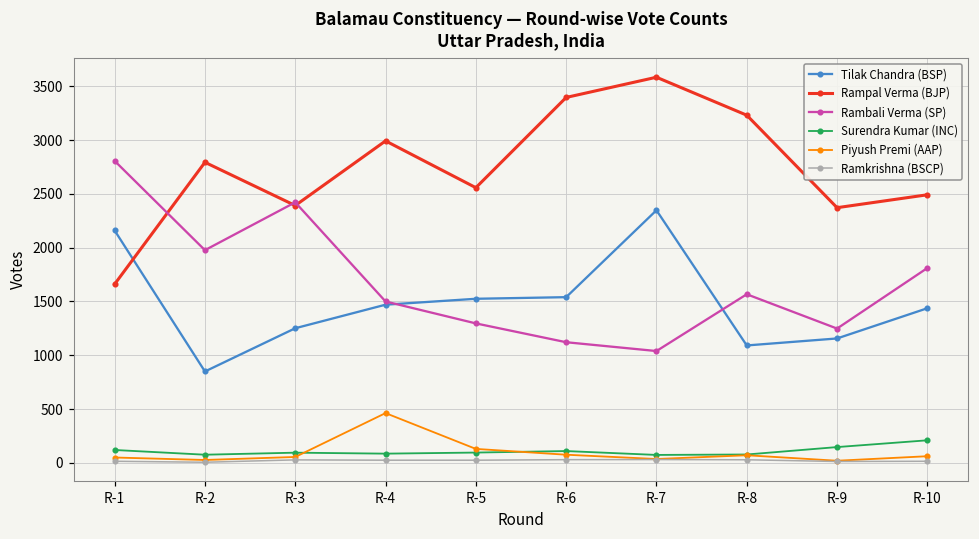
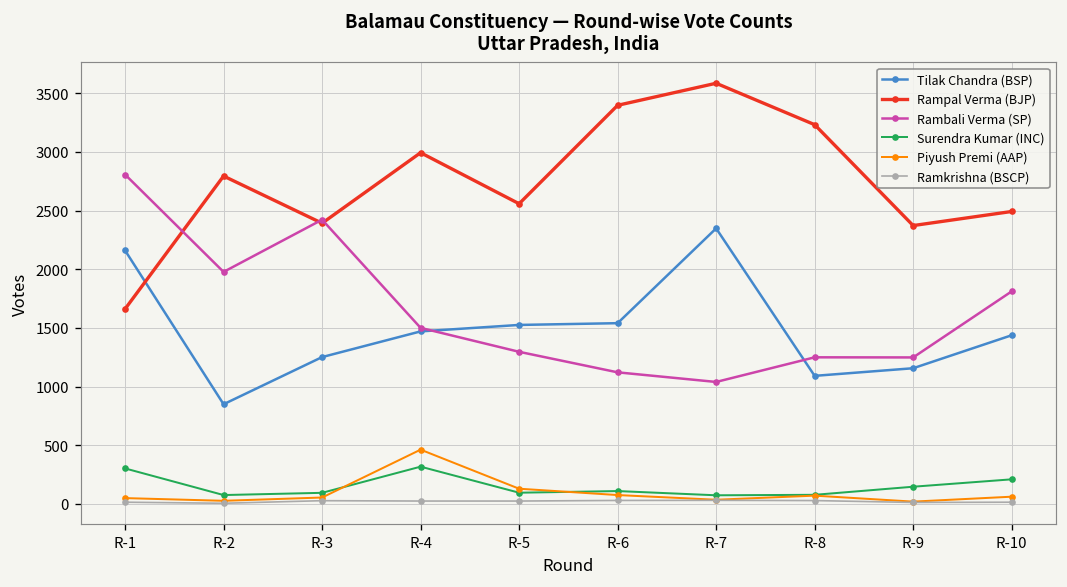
  {
    "Tilak Chandra (BSP)": {
      "R-1": 2200,
      "R-2": 800,
      "R-3": 1300,
      "R-4": 1500,
      "R-5": 1500,
      "R-6": 1500,
      "R-7": 2300,
      "R-8": 1100,
      "R-9": 1200,
      "R-10": 1400
    },
    "Rampal Verma (BJP)": {
      "R-1": 1700,
      "R-2": 2800,
      "R-3": 2400,
      "R-4": 3000,
      "R-5": 2600,
      "R-6": 3400,
      "R-7": 3600,
      "R-8": 3200,
      "R-9": 2400,
      "R-10": 2500
    },
    "Rambali Verma (SP)": {
      "R-1": 2800,
      "R-2": 2000,
      "R-3": 2400,
      "R-4": 1500,
      "R-5": 1300,
      "R-6": 1100,
      "R-7": 1000,
-     "R-8": 1600,
+     "R-8": 1200,
      "R-9": 1200,
      "R-10": 1800
    },
    "Surendra Kumar (INC)": {
-     "R-1": 100,
+     "R-1": 300,
      "R-2": 100,
      "R-3": 100,
-     "R-4": 100,
+     "R-4": 300,
      "R-5": 100,
      "R-6": 100,
      "R-7": 100,
      "R-9": 100,
      "R-10": 200
    },
    "Piyush Premi (AAP)": {
      "R-1": 0,
      "R-3": 100,
      "R-4": 500,
      "R-5": 100,
      "R-6": 100,
      "R-10": 100
    },
    "Ramkrishna (BSCP)": {
      "R-1": 0,
      "R-3": 0,
      "R-4": 0,
      "R-5": 0,
      "R-6": 0,
      "R-8": 0,
      "R-10": 0
    }
  }
